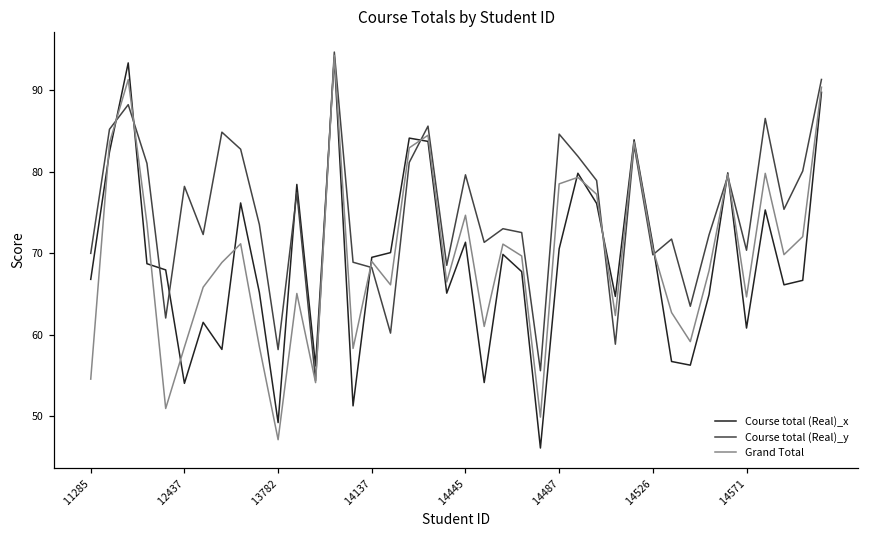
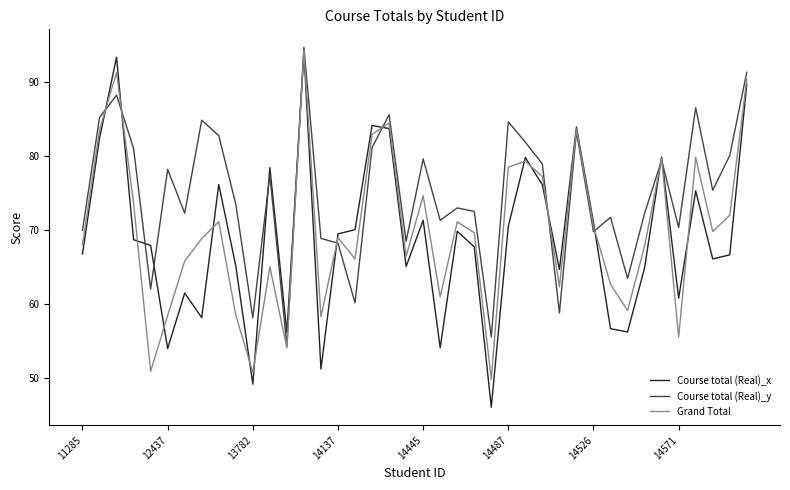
  {
    "Grand Total": {
-     "11285": 55,
+     "11285": 68,
      "12437": 58,
-     "13782": 47,
+     "13782": 51,
      "14137": 69,
      "14445": 75,
      "14487": 79,
      "14526": 71,
-     "14571": 65
+     "14571": 56
    }
  }
